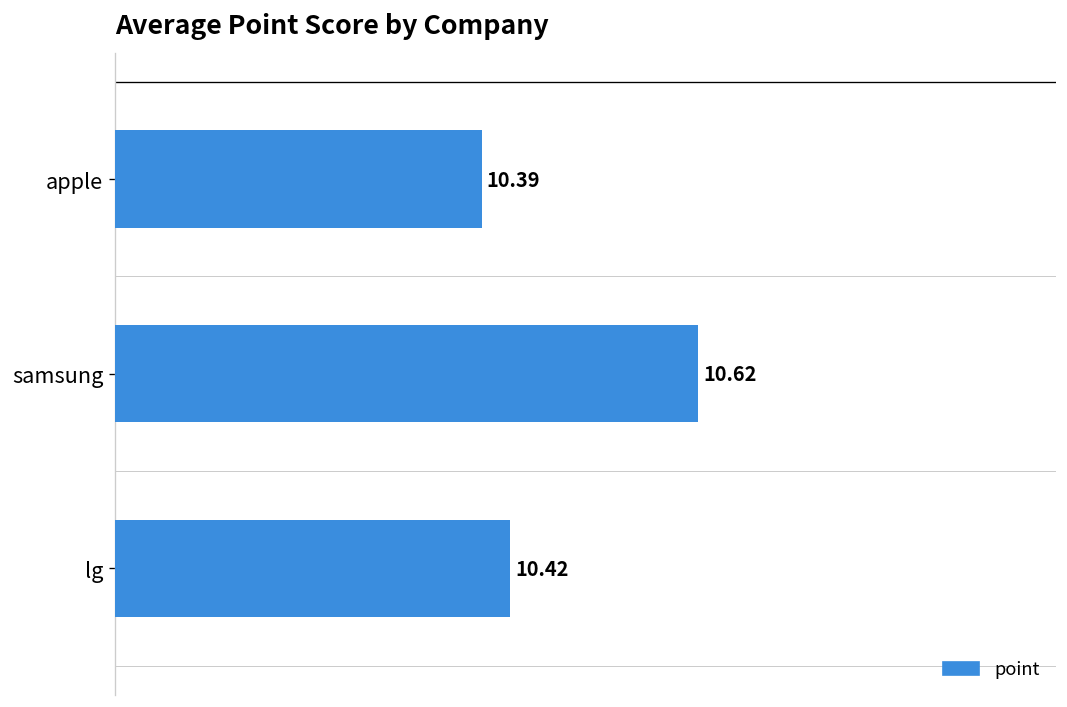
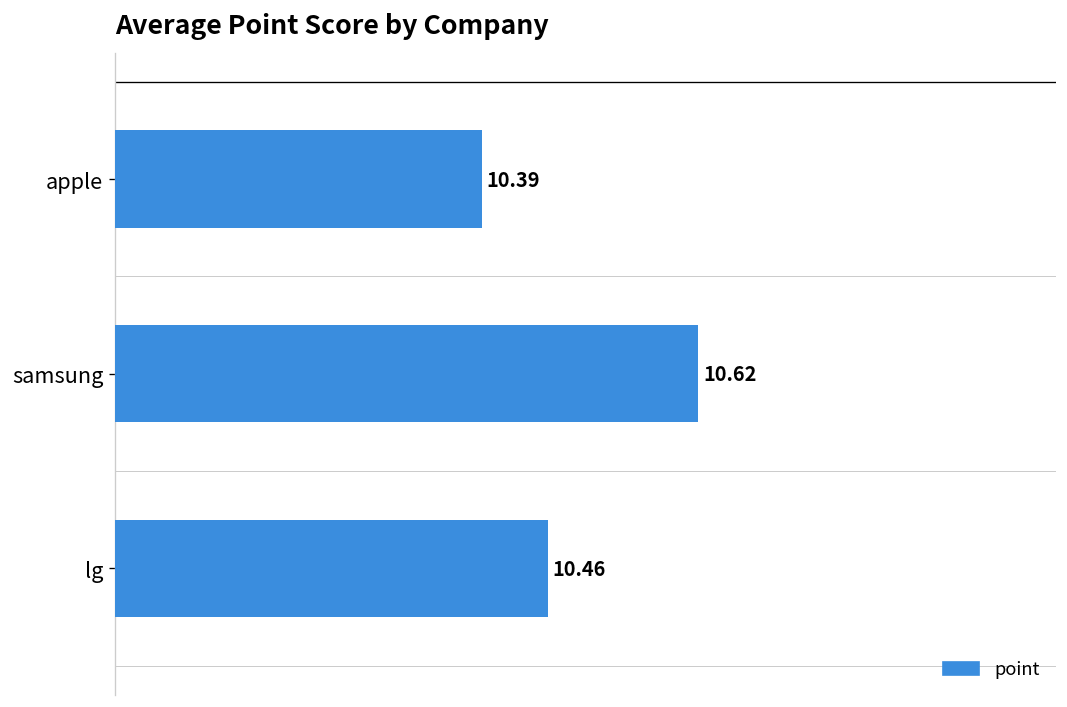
  {
    "apple": 10.39,
    "samsung": 10.62,
-   "lg": 10.42
+   "lg": 10.46
  }
